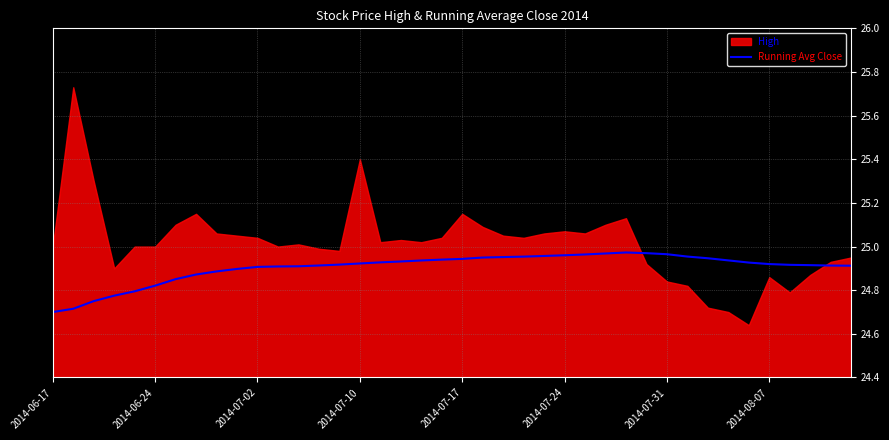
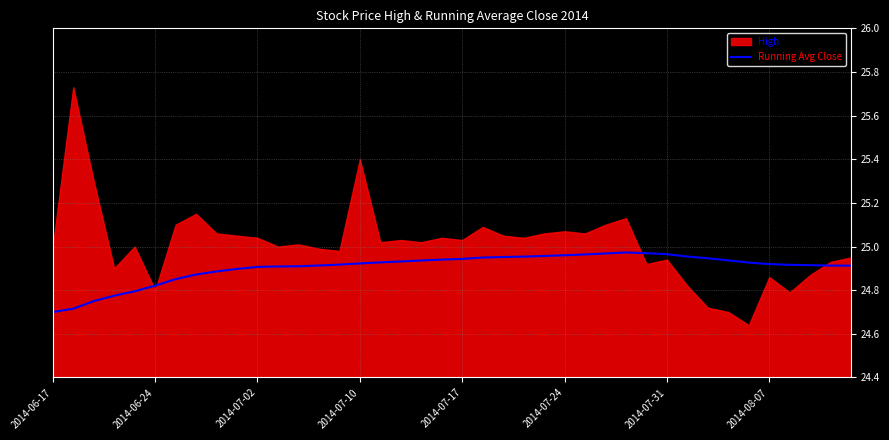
  {
    "Running Avg Close": {
      "2014-06-17": 24.70,
      "2014-06-24": 24.82,
      "2014-07-02": 24.91,
      "2014-07-10": 24.92,
      "2014-07-17": 24.94,
      "2014-07-24": 24.96,
      "2014-07-31": 24.96,
      "2014-08-07": 24.92
    },
    "High": {
      "2014-06-17": 25.00,
-     "2014-06-24": 25.0,
+     "2014-06-24": 24.8,
      "2014-07-02": 25.04,
      "2014-07-10": 25.40,
-     "2014-07-17": 25.15,
+     "2014-07-17": 25.03,
      "2014-07-24": 25.07,
-     "2014-07-31": 24.84,
+     "2014-07-31": 24.94,
      "2014-08-07": 24.86
    }
  }
